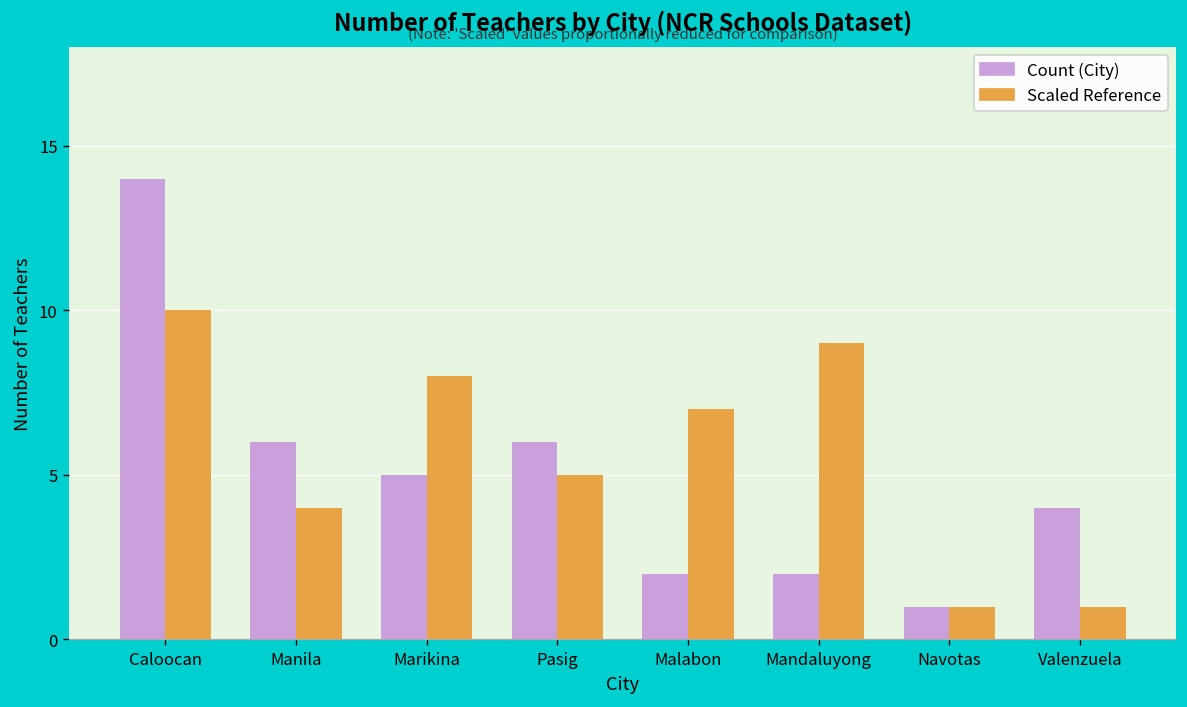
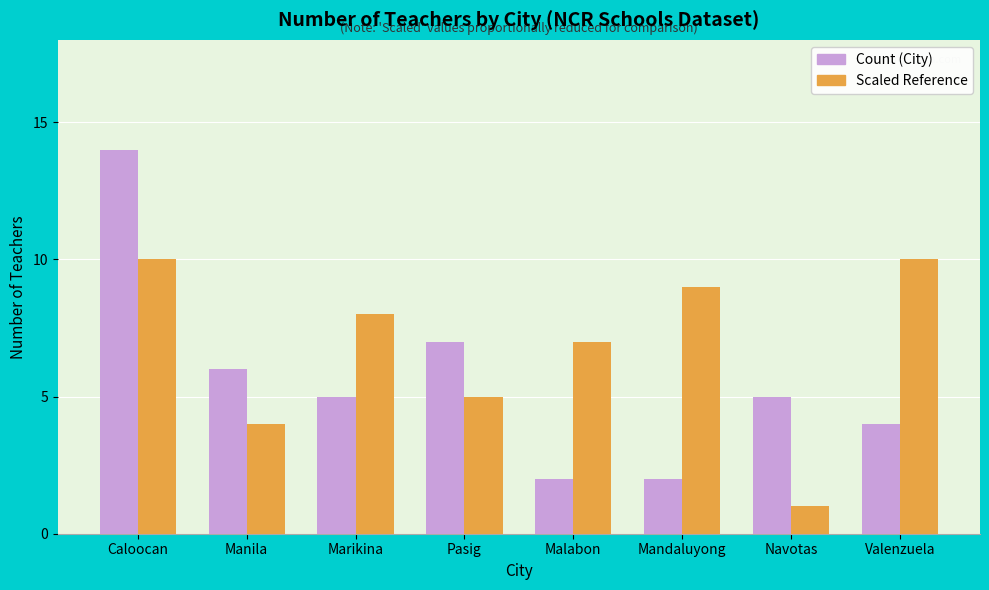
  {
    "Count (City)": {
      "Caloocan": 14,
      "Manila": 6,
      "Marikina": 5,
-     "Pasig": 6,
+     "Pasig": 7,
      "Malabon": 2,
      "Mandaluyong": 2,
-     "Navotas": 1,
+     "Navotas": 5,
      "Valenzuela": 4
    },
    "Scaled Reference": {
      "Caloocan": 10,
      "Manila": 4,
      "Marikina": 8,
      "Pasig": 5,
      "Malabon": 7,
      "Mandaluyong": 9,
      "Navotas": 1,
-     "Valenzuela": 1
+     "Valenzuela": 10
    }
  }
